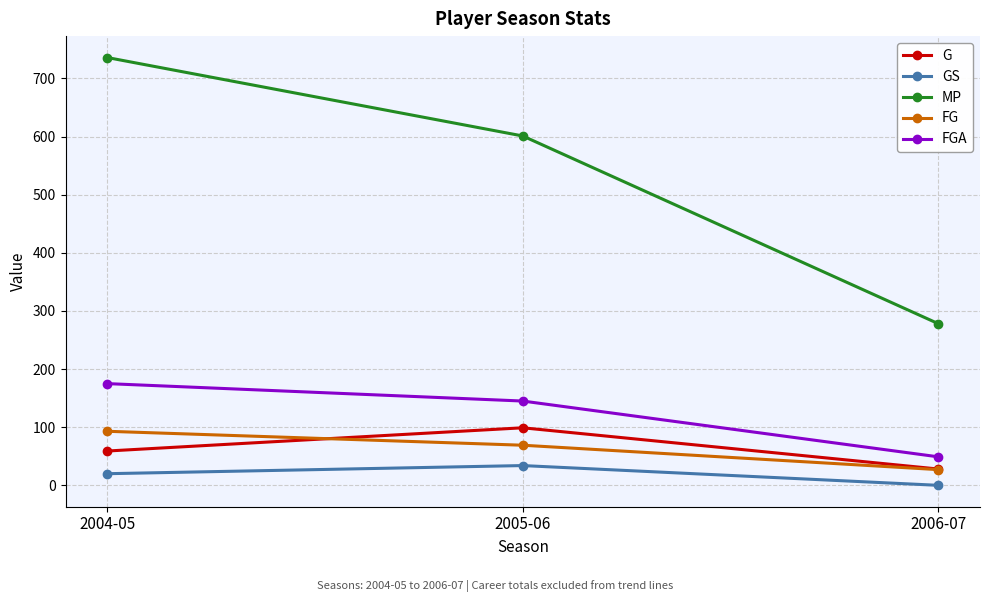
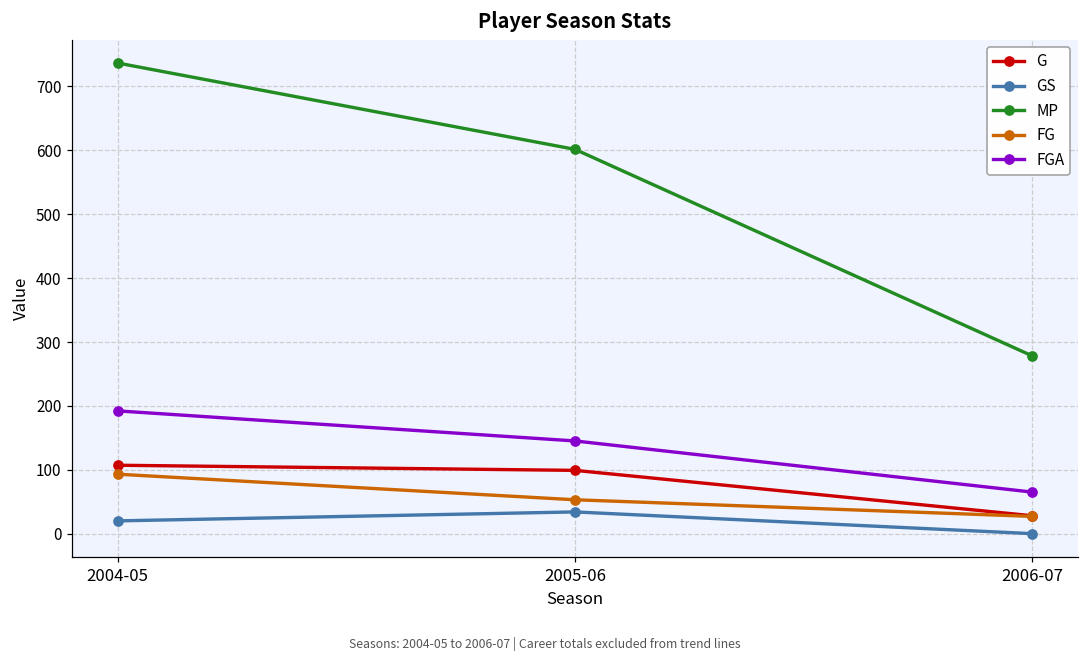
  {
    "G": {
-     "2004-05": 60,
+     "2004-05": 110,
      "2005-06": 100
    },
    "GS": {
      "2004-05": 20,
      "2005-06": 30,
      "2006-07": 0
    },
    "MP": {
      "2004-05": 740,
      "2005-06": 600,
      "2006-07": 280
    },
    "FG": {
      "2004-05": 90,
-     "2005-06": 70
+     "2005-06": 50
    },
    "FGA": {
-     "2004-05": 180,
+     "2004-05": 190,
      "2005-06": 150,
-     "2006-07": 50
+     "2006-07": 70
    }
  }
